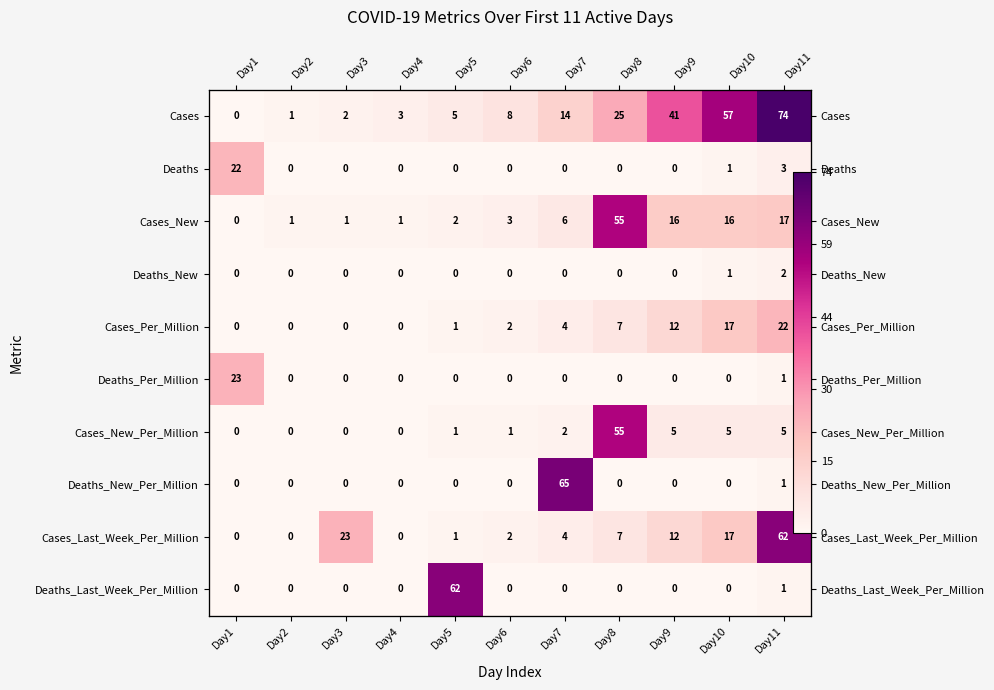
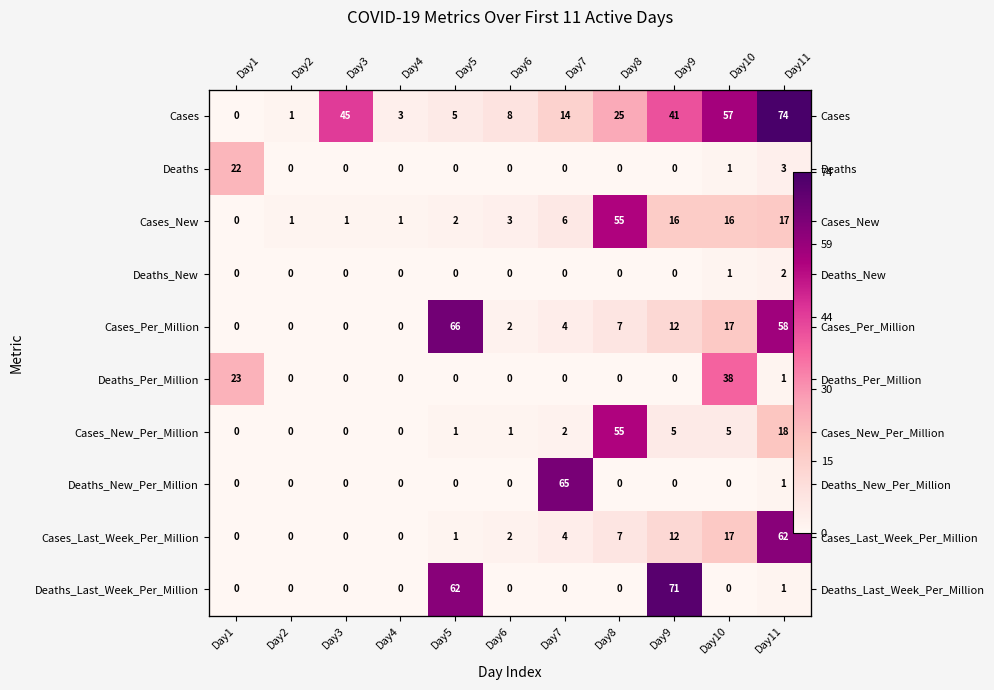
  {
    "Cases": {
      "Day1": 0,
      "Day2": 1,
-     "Day3": 2,
+     "Day3": 45,
      "Day4": 3,
      "Day5": 5,
      "Day6": 8,
      "Day7": 14,
      "Day8": 25,
      "Day9": 41,
      "Day10": 57,
      "Day11": 74
    },
    "Deaths": {
      "Day1": 22,
      "Day2": 0,
      "Day3": 0,
      "Day4": 0,
      "Day5": 0,
      "Day6": 0,
      "Day7": 0,
      "Day8": 0,
      "Day9": 0,
      "Day10": 1,
      "Day11": 3
    },
    "Cases_New": {
      "Day1": 0,
      "Day2": 1,
      "Day3": 1,
      "Day4": 1,
      "Day5": 2,
      "Day6": 3,
      "Day7": 6,
      "Day8": 55,
      "Day9": 16,
      "Day10": 16,
      "Day11": 17
    },
    "Deaths_New": {
      "Day1": 0,
      "Day2": 0,
      "Day3": 0,
      "Day4": 0,
      "Day5": 0,
      "Day6": 0,
      "Day7": 0,
      "Day8": 0,
      "Day9": 0,
      "Day10": 1,
      "Day11": 2
    },
    "Cases_Per_Million": {
      "Day1": 0,
      "Day2": 0,
      "Day3": 0,
      "Day4": 0,
-     "Day5": 1,
+     "Day5": 66,
      "Day6": 2,
      "Day7": 4,
      "Day8": 7,
      "Day9": 12,
      "Day10": 17,
-     "Day11": 22
+     "Day11": 58
    },
    "Deaths_Per_Million": {
      "Day1": 23,
      "Day2": 0,
      "Day3": 0,
      "Day4": 0,
      "Day5": 0,
      "Day6": 0,
      "Day7": 0,
      "Day8": 0,
      "Day9": 0,
-     "Day10": 0,
+     "Day10": 38,
      "Day11": 1
    },
    "Cases_New_Per_Million": {
      "Day1": 0,
      "Day2": 0,
      "Day3": 0,
      "Day4": 0,
      "Day5": 1,
      "Day6": 1,
      "Day7": 2,
      "Day8": 55,
      "Day9": 5,
      "Day10": 5,
-     "Day11": 5
+     "Day11": 18
    },
    "Deaths_New_Per_Million": {
      "Day1": 0,
      "Day2": 0,
      "Day3": 0,
      "Day4": 0,
      "Day5": 0,
      "Day6": 0,
      "Day7": 65,
      "Day8": 0,
      "Day9": 0,
      "Day10": 0,
      "Day11": 1
    },
    "Cases_Last_Week_Per_Million": {
      "Day1": 0,
      "Day2": 0,
-     "Day3": 23,
+     "Day3": 0,
      "Day4": 0,
      "Day5": 1,
      "Day6": 2,
      "Day7": 4,
      "Day8": 7,
      "Day9": 12,
      "Day10": 17,
      "Day11": 62
    },
    "Deaths_Last_Week_Per_Million": {
      "Day1": 0,
      "Day2": 0,
      "Day3": 0,
      "Day4": 0,
      "Day5": 62,
      "Day6": 0,
      "Day7": 0,
      "Day8": 0,
-     "Day9": 0,
+     "Day9": 71,
      "Day10": 0,
      "Day11": 1
    }
  }
